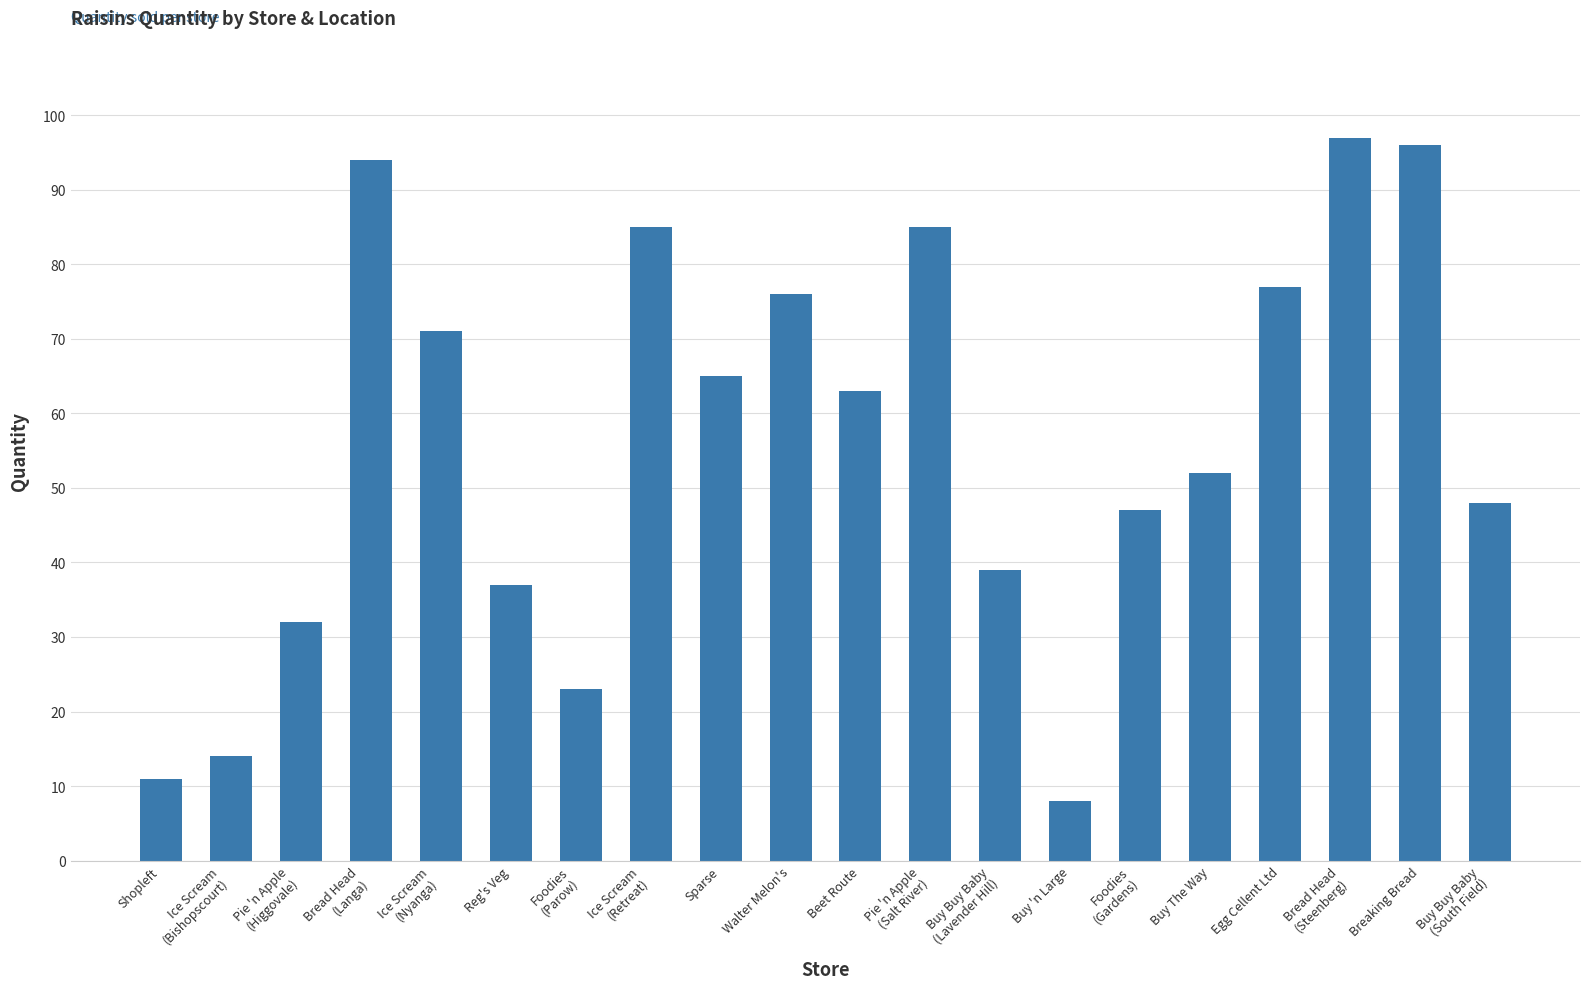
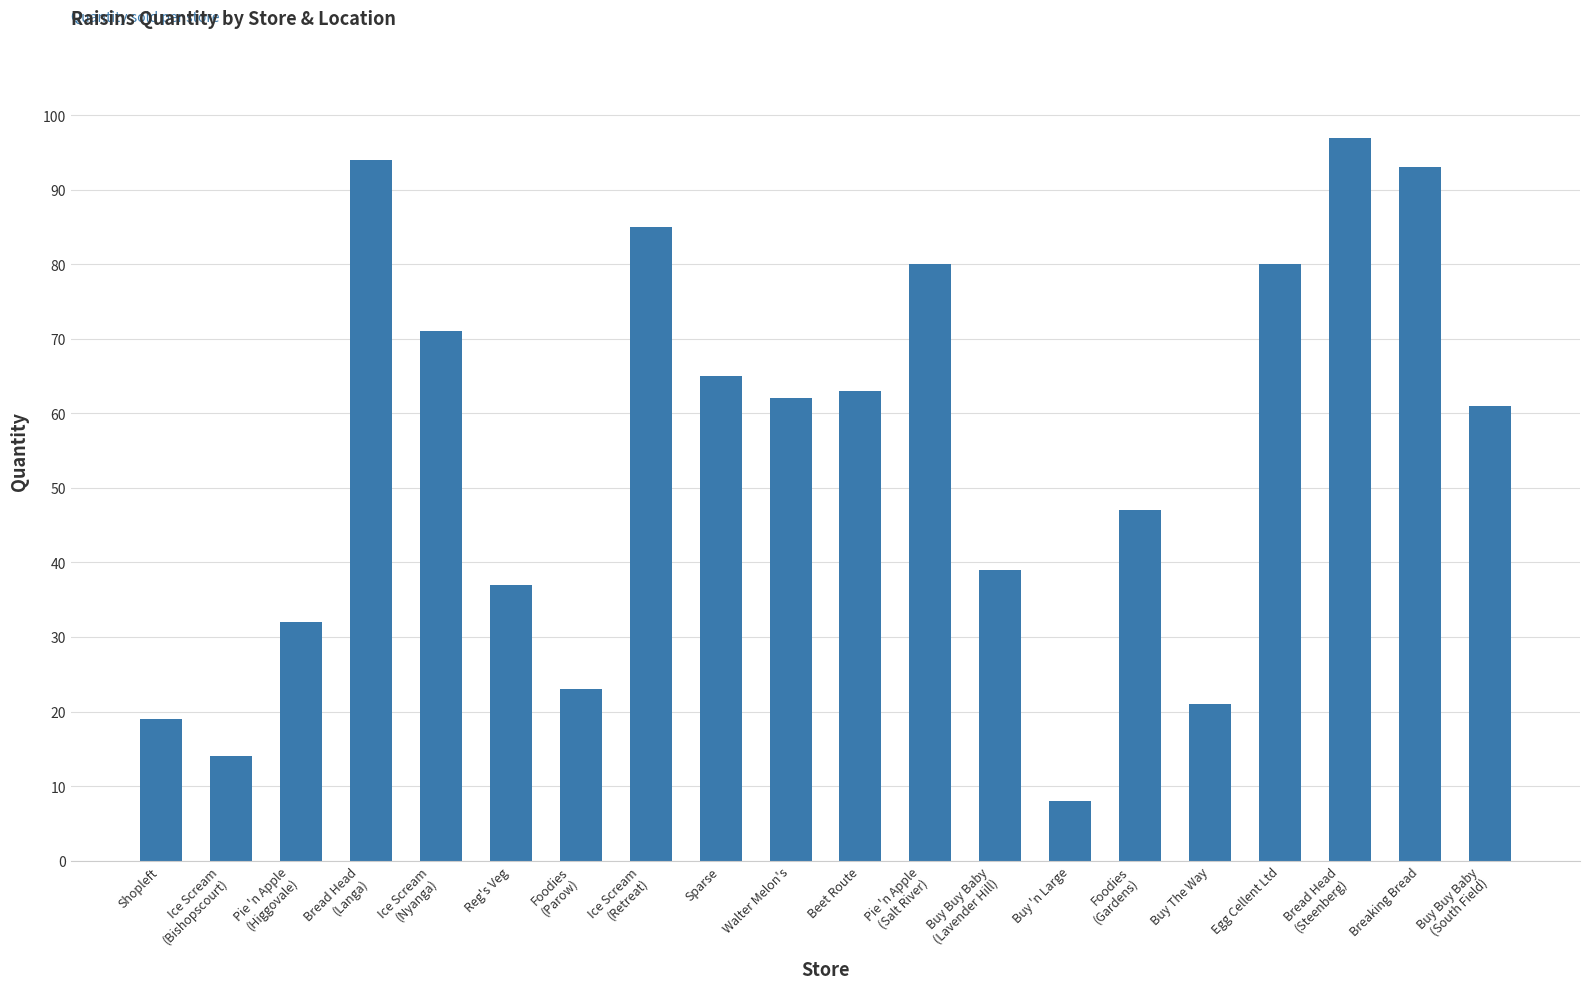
  {
-   "Shopleft": 11,
+   "Shopleft": 19,
    "Ice Scream (Bishopscourt)": 14,
    "Pie 'n Apple (Higgovale)": 32,
    "Bread Head (Langa)": 94,
    "Ice Scream (Nyanga)": 71,
    "Reg's Veg": 37,
    "Foodies (Parow)": 23,
    "Ice Scream (Retreat)": 85,
    "Sparse": 65,
-   "Walter Melon's": 76,
+   "Walter Melon's": 62,
    "Beet Route": 63,
-   "Pie 'n Apple (Salt River)": 85,
+   "Pie 'n Apple (Salt River)": 80,
    "Buy Buy Baby (Lavender Hill)": 39,
    "Buy 'n Large": 8,
    "Foodies (Gardens)": 47,
-   "Buy The Way": 52,
-   "Egg Cellent Ltd": 77,
+   "Buy The Way": 21,
+   "Egg Cellent Ltd": 80,
    "Bread Head (Steenberg)": 97,
-   "Breaking Bread": 96,
-   "Buy Buy Baby (South Field)": 48
+   "Breaking Bread": 93,
+   "Buy Buy Baby (South Field)": 61
  }
